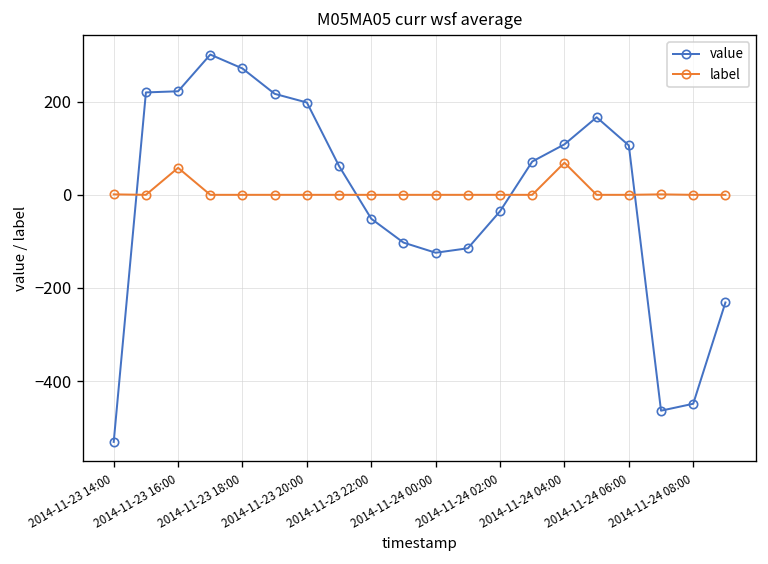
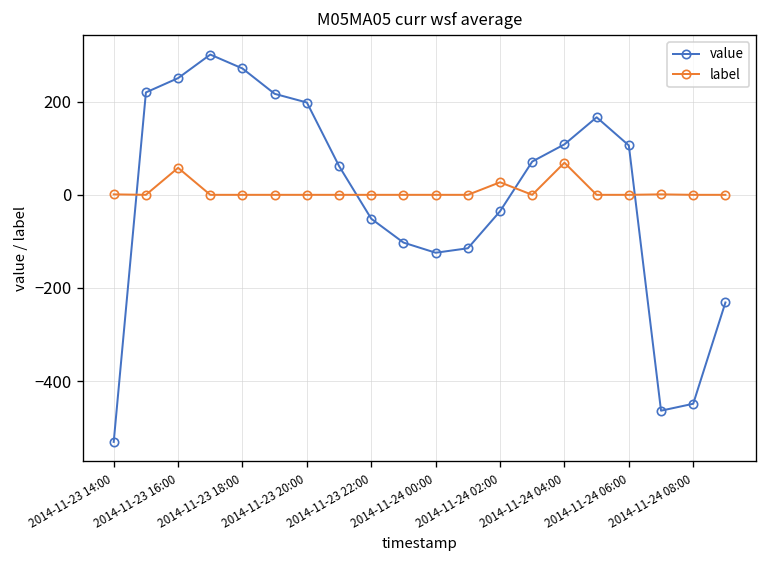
  {
    "value": {
      "2014-11-23 14:00": -530,
-     "2014-11-23 16:00": 220,
+     "2014-11-23 16:00": 250,
      "2014-11-23 18:00": 270,
      "2014-11-23 20:00": 200,
      "2014-11-23 22:00": -50,
      "2014-11-24 00:00": -120,
      "2014-11-24 02:00": -40,
      "2014-11-24 04:00": 110,
      "2014-11-24 06:00": 110,
      "2014-11-24 08:00": -450
    },
    "label": {
      "2014-11-23 14:00": 0,
      "2014-11-23 16:00": 60,
      "2014-11-23 18:00": 0,
      "2014-11-23 20:00": 0,
      "2014-11-23 22:00": 0,
      "2014-11-24 00:00": 0,
-     "2014-11-24 02:00": 0,
+     "2014-11-24 02:00": 30,
      "2014-11-24 04:00": 70,
      "2014-11-24 06:00": 0,
      "2014-11-24 08:00": 0
    }
  }
